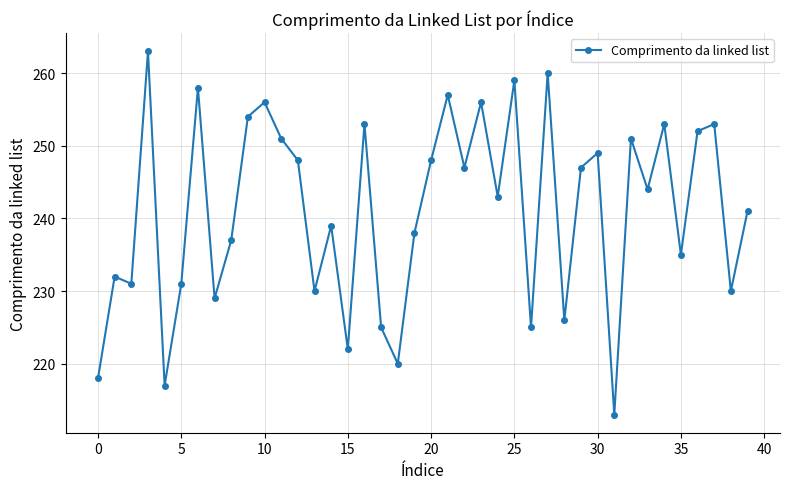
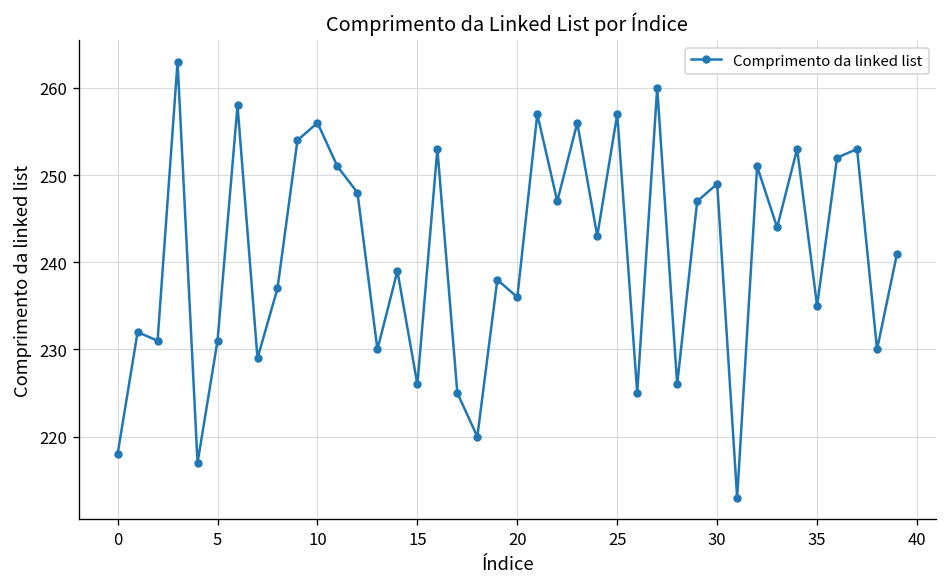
  {
    "0": 218,
    "5": 231,
    "10": 256,
-   "15": 222,
-   "20": 248,
-   "25": 259,
+   "15": 226,
+   "20": 236,
+   "25": 257,
    "30": 249,
    "35": 235
  }
